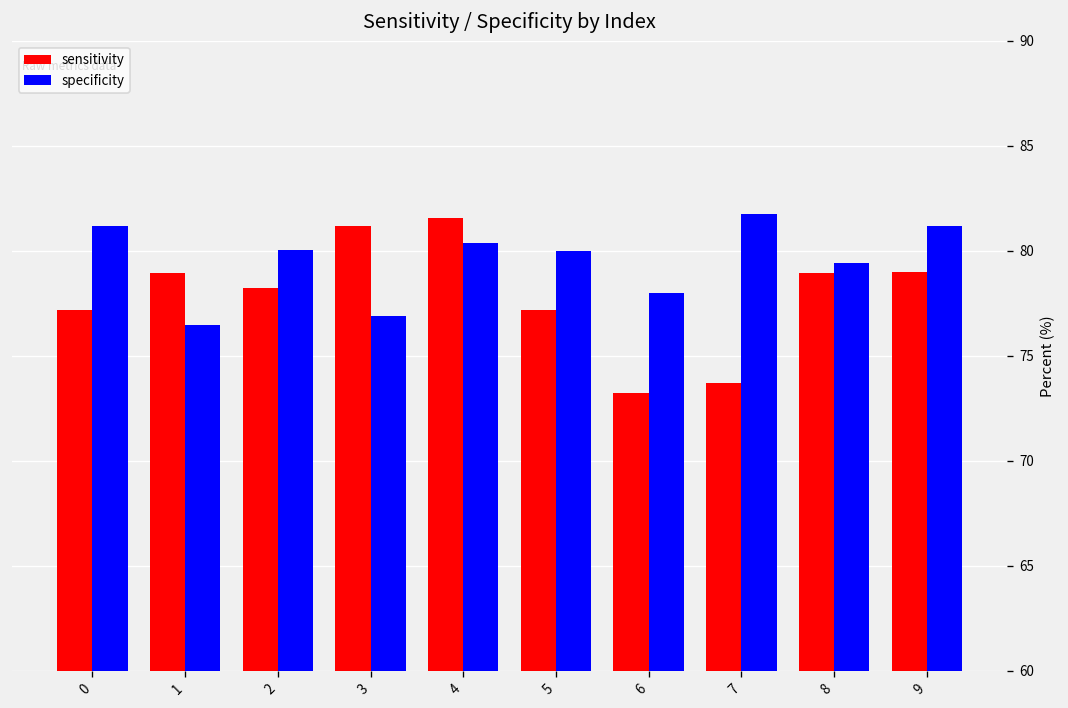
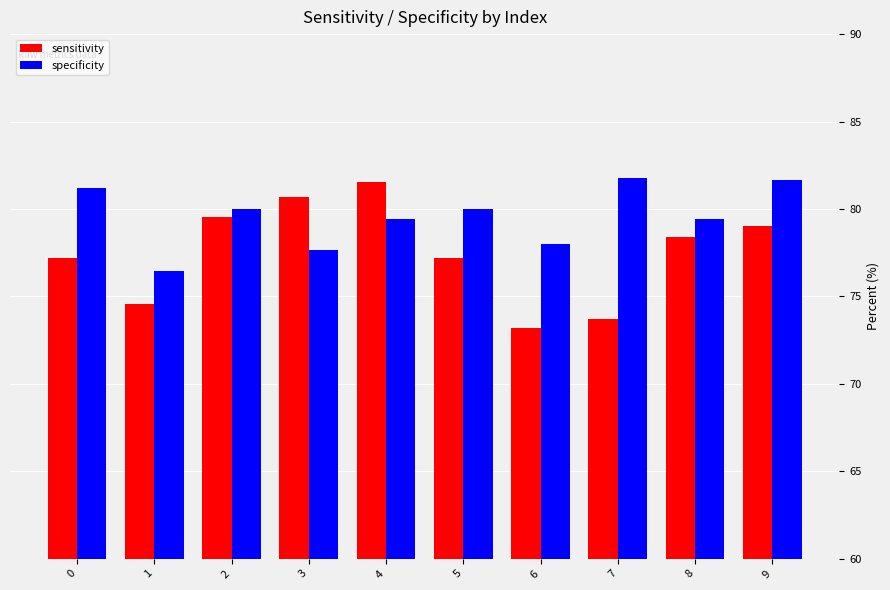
  {
    "sensitivity": {
      "0": 77.2,
-     "1": 78.9,
-     "2": 78.2,
-     "3": 81.2,
+     "1": 74.6,
+     "2": 79.5,
+     "3": 80.7,
      "4": 81.5,
      "5": 77.2,
      "6": 73.2,
      "7": 73.7,
-     "8": 78.9,
+     "8": 78.4,
      "9": 79.0
    },
    "specificity": {
      "0": 81.2,
      "1": 76.5,
      "2": 80.0,
-     "3": 76.9,
-     "4": 80.4,
+     "3": 77.6,
+     "4": 79.4,
      "5": 80.0,
      "6": 78.0,
      "7": 81.8,
      "8": 79.4,
-     "9": 81.2
+     "9": 81.7
    }
  }
